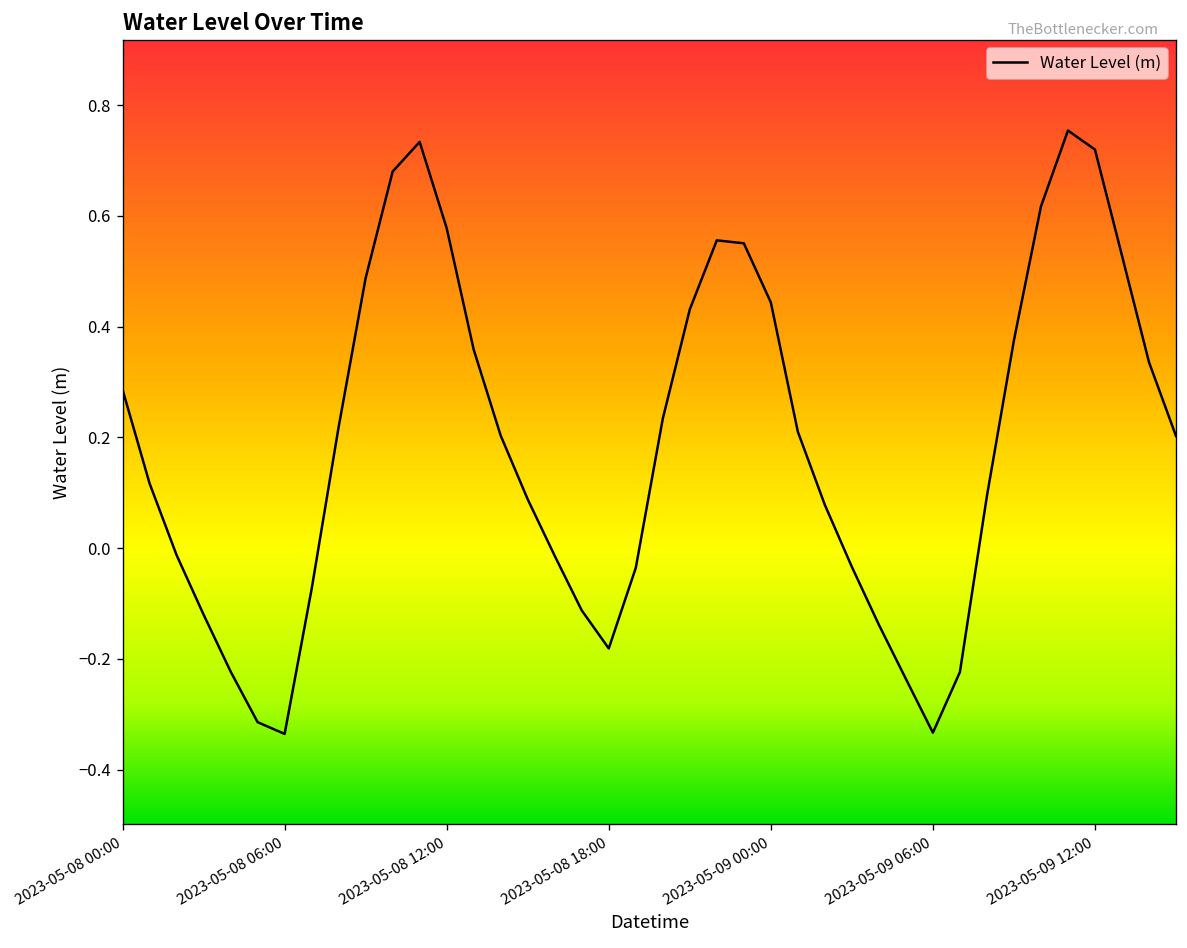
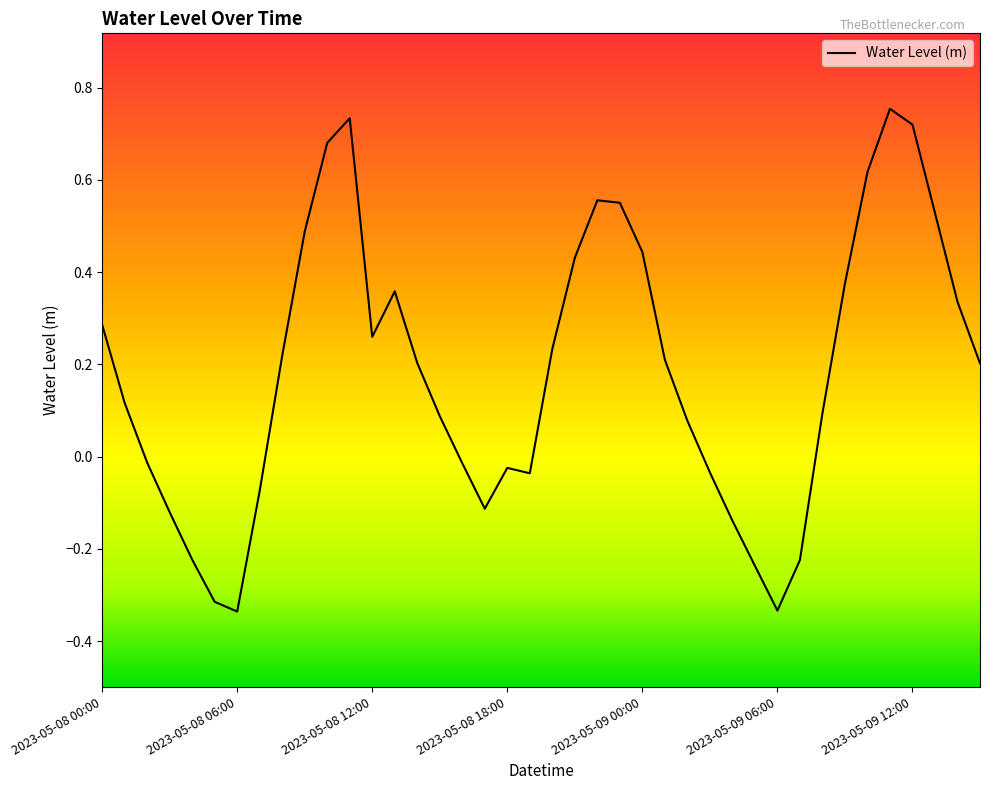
  {
    "2023-05-08 00:00": 0.29,
    "2023-05-08 06:00": -0.34,
-   "2023-05-08 12:00": 0.58,
-   "2023-05-08 18:00": -0.18,
+   "2023-05-08 12:00": 0.26,
+   "2023-05-08 18:00": -0.02,
    "2023-05-09 00:00": 0.44,
    "2023-05-09 06:00": -0.33,
    "2023-05-09 12:00": 0.72
  }
